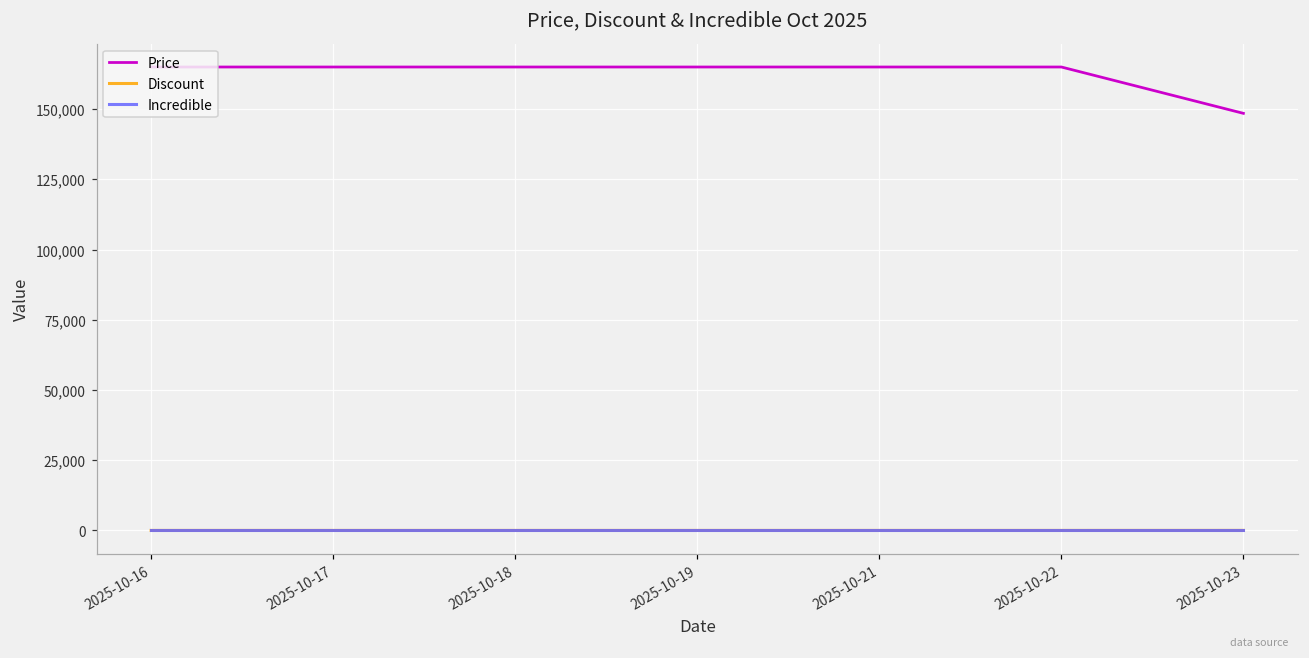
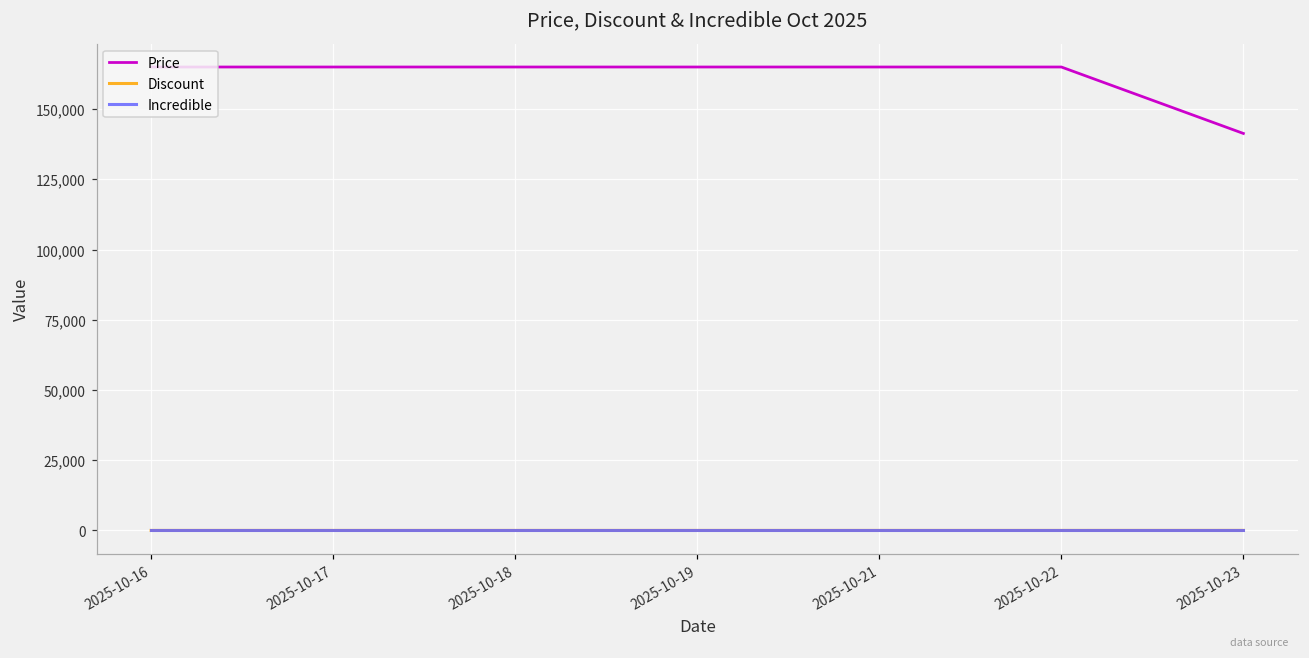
  {
    "Price": {
      "2025-10-17": "165,000",
      "2025-10-18": "165,000",
      "2025-10-19": "165,000",
      "2025-10-21": "165,000",
      "2025-10-22": "165,000",
-     "2025-10-23": "149,000"
+     "2025-10-23": "141,000"
    },
    "Incredible": {
      "2025-10-16": "0",
      "2025-10-17": "0",
      "2025-10-18": "0",
      "2025-10-19": "0",
      "2025-10-21": "0",
      "2025-10-22": "0",
      "2025-10-23": "0"
    }
  }
